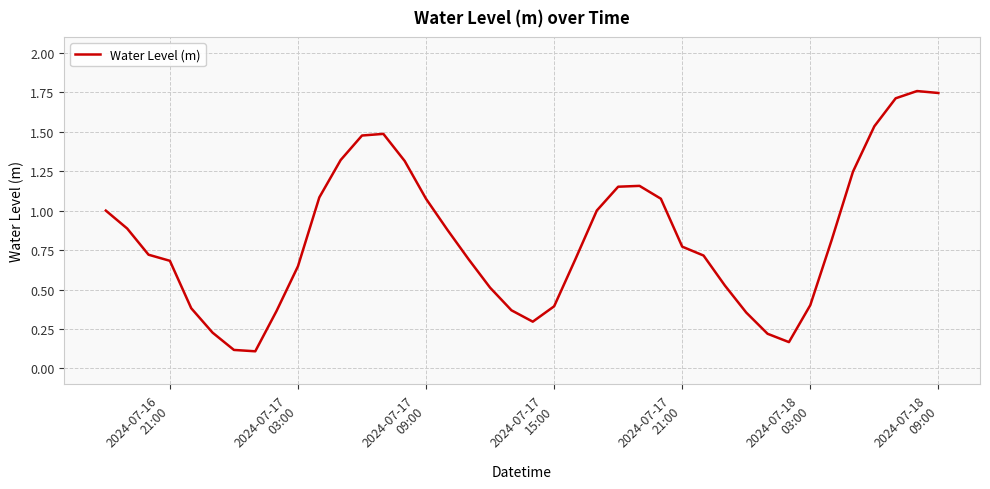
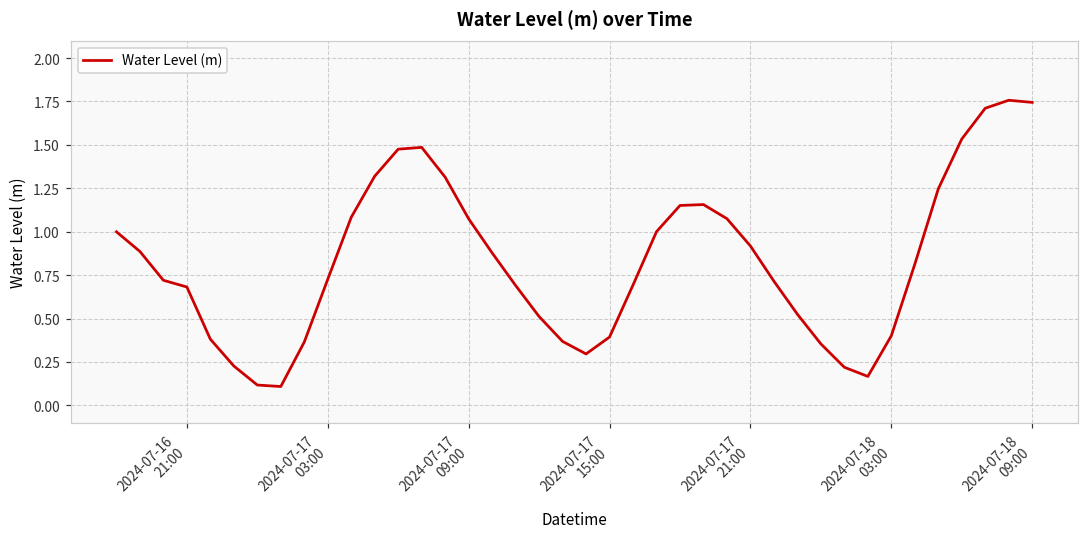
  {
    "2024-07-16 21:00": 0.68,
-   "2024-07-17 03:00": 0.65,
+   "2024-07-17 03:00": 0.73,
    "2024-07-17 09:00": 1.07,
    "2024-07-17 15:00": 0.39,
-   "2024-07-17 21:00": 0.77,
+   "2024-07-17 21:00": 0.92,
    "2024-07-18 03:00": 0.40,
    "2024-07-18 09:00": 1.74
  }
